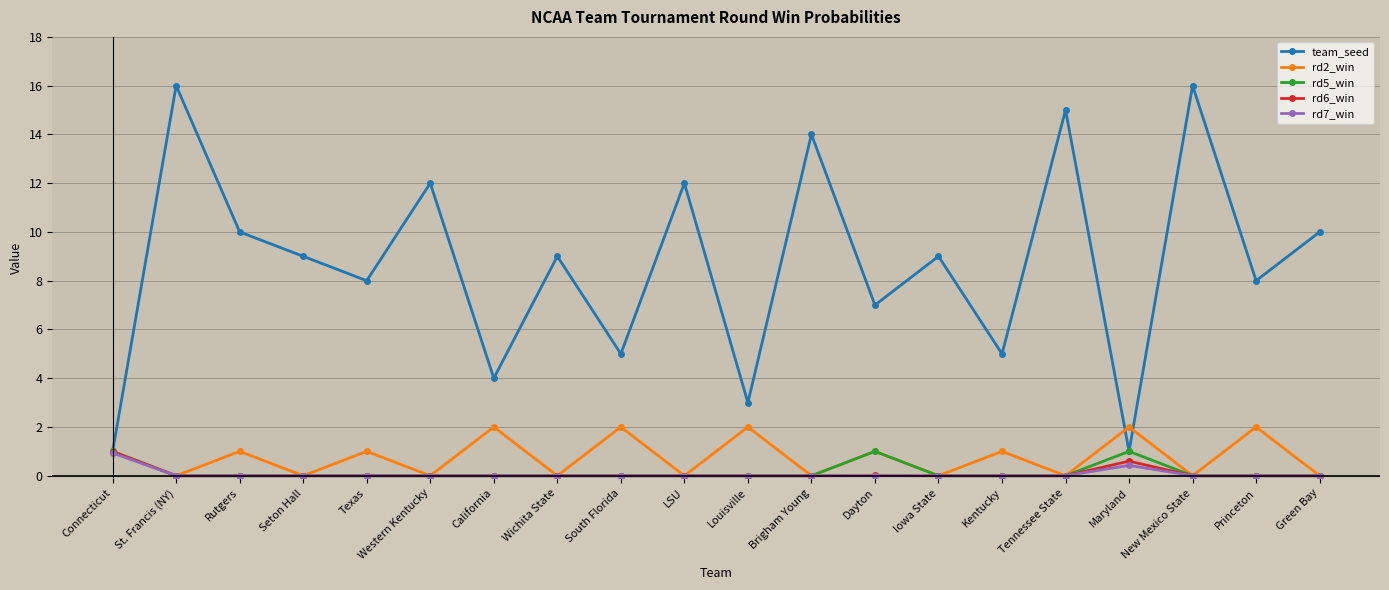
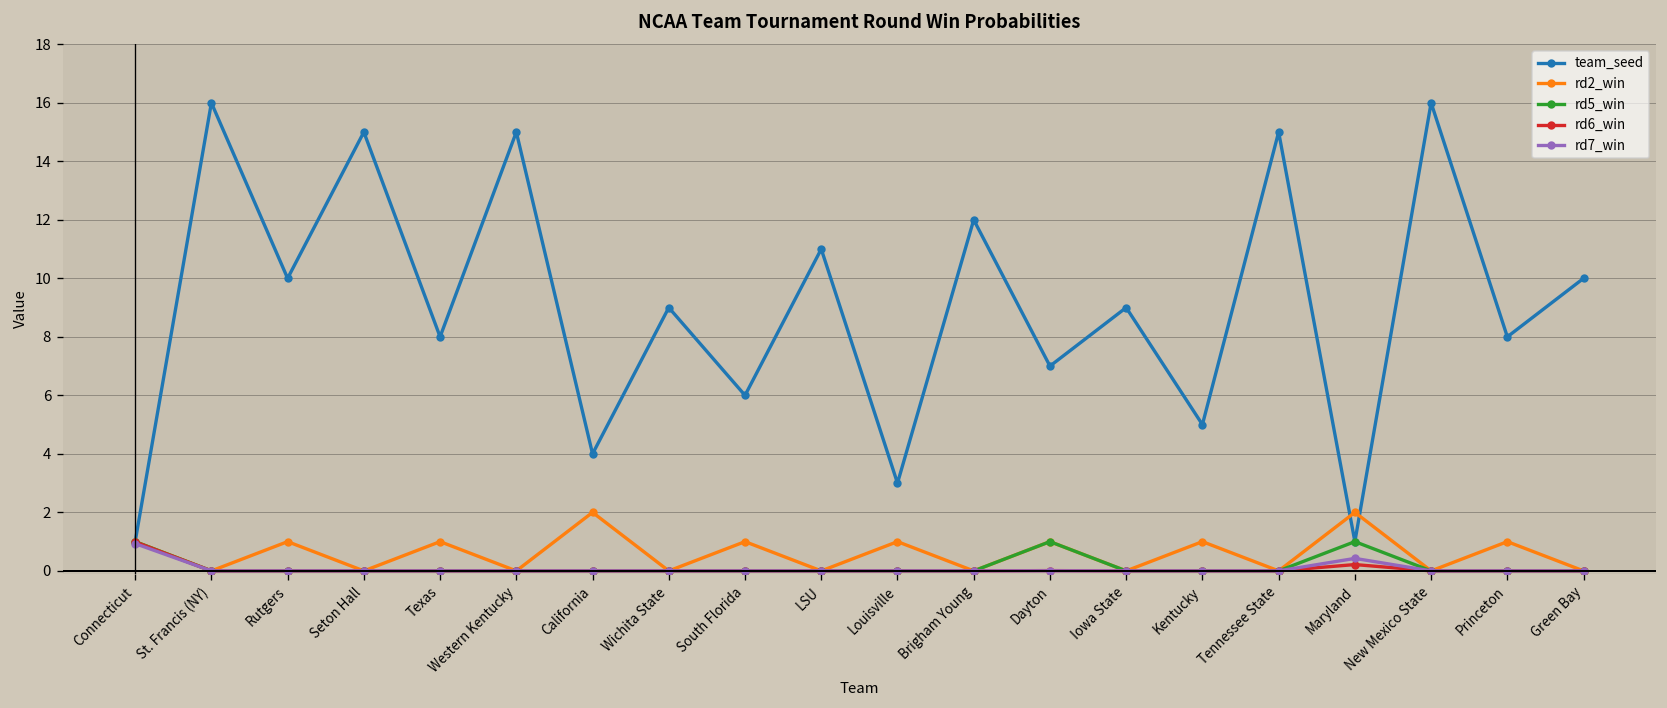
  {
    "team_seed": {
      "St. Francis (NY)": 16,
      "Rutgers": 10,
-     "Seton Hall": 9,
+     "Seton Hall": 15,
      "Texas": 8,
-     "Western Kentucky": 12,
+     "Western Kentucky": 15,
      "California": 4,
      "Wichita State": 9,
-     "South Florida": 5,
-     "LSU": 12,
+     "South Florida": 6,
+     "LSU": 11,
      "Louisville": 3,
-     "Brigham Young": 14,
+     "Brigham Young": 12,
      "Dayton": 7,
      "Iowa State": 9,
      "Kentucky": 5,
      "Tennessee State": 15,
      "New Mexico State": 16,
      "Princeton": 8,
      "Green Bay": 10
    },
    "rd2_win": {
      "Rutgers": 1,
      "Texas": 1,
      "California": 2,
-     "South Florida": 2,
-     "Louisville": 2,
+     "South Florida": 1,
+     "Louisville": 1,
      "Kentucky": 1,
      "Maryland": 2,
-     "Princeton": 2
+     "Princeton": 1
    },
    "rd6_win": {
-     "Maryland": 0.6
+     "Maryland": 0.2
    },
    "rd7_win": {
      "Maryland": 0.4
    }
  }
